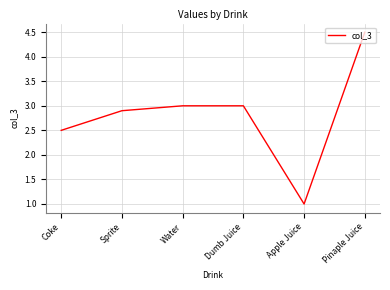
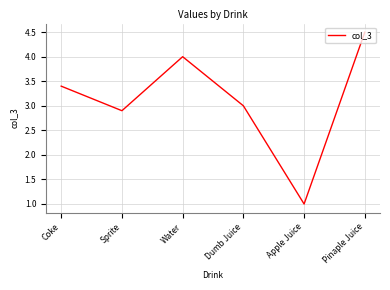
  {
-   "Coke": 2.5,
+   "Coke": 3.4,
    "Sprite": 2.9,
-   "Water": 3,
+   "Water": 4,
    "Dumb Juice": 3.0,
    "Apple Juice": 1.0
  }
